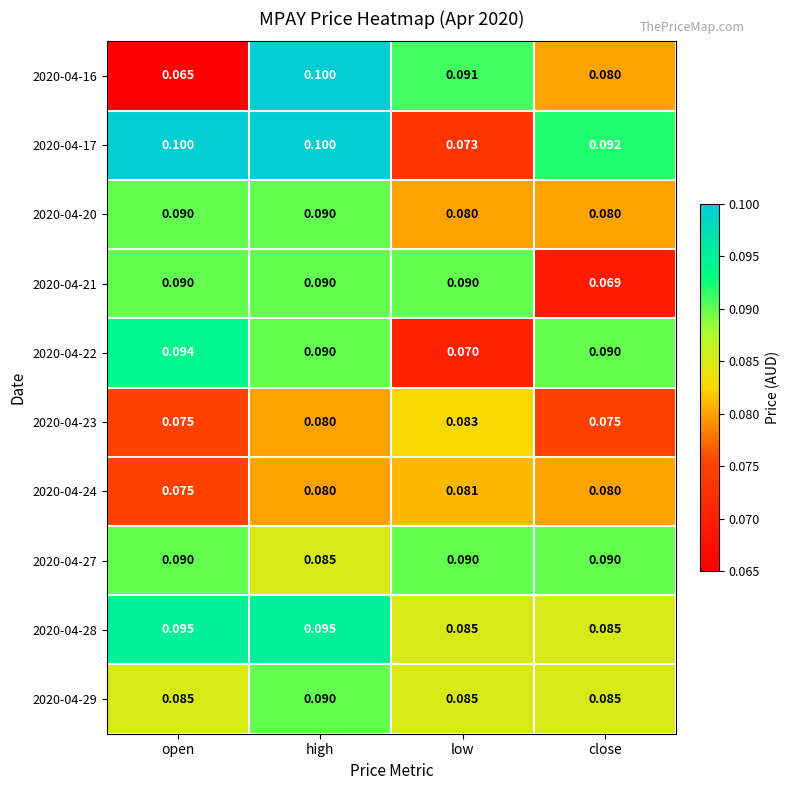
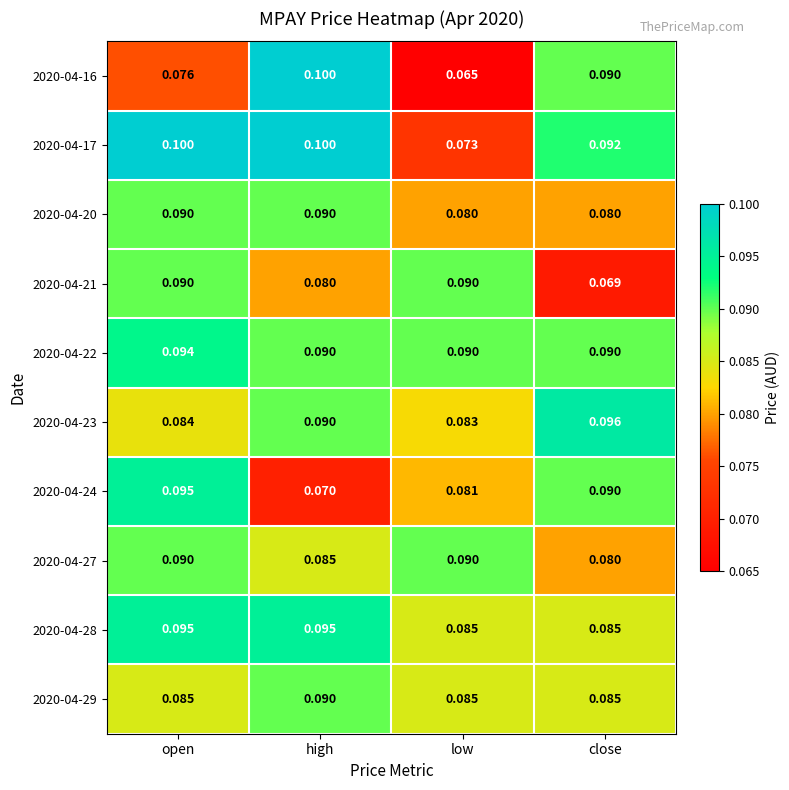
  {
    "2020-04-16": {
-     "open": 0.065,
+     "open": 0.076,
      "high": 0.100,
-     "low": 0.091,
-     "close": 0.080
+     "low": 0.065,
+     "close": 0.090
    },
    "2020-04-17": {
      "open": 0.100,
      "high": 0.100,
      "low": 0.073,
      "close": 0.092
    },
    "2020-04-20": {
      "open": 0.090,
      "high": 0.090,
      "low": 0.080,
      "close": 0.080
    },
    "2020-04-21": {
      "open": 0.090,
-     "high": 0.090,
+     "high": 0.080,
      "low": 0.090,
      "close": 0.069
    },
    "2020-04-22": {
      "open": 0.094,
      "high": 0.090,
-     "low": 0.070,
+     "low": 0.090,
      "close": 0.090
    },
    "2020-04-23": {
-     "open": 0.075,
-     "high": 0.080,
+     "open": 0.084,
+     "high": 0.090,
      "low": 0.083,
-     "close": 0.075
+     "close": 0.096
    },
    "2020-04-24": {
-     "open": 0.075,
-     "high": 0.080,
+     "open": 0.095,
+     "high": 0.070,
      "low": 0.081,
-     "close": 0.080
+     "close": 0.090
    },
    "2020-04-27": {
      "open": 0.090,
      "high": 0.085,
      "low": 0.090,
-     "close": 0.090
+     "close": 0.080
    },
    "2020-04-28": {
      "open": 0.095,
      "high": 0.095,
      "low": 0.085,
      "close": 0.085
    },
    "2020-04-29": {
      "open": 0.085,
      "high": 0.090,
      "low": 0.085,
      "close": 0.085
    }
  }
